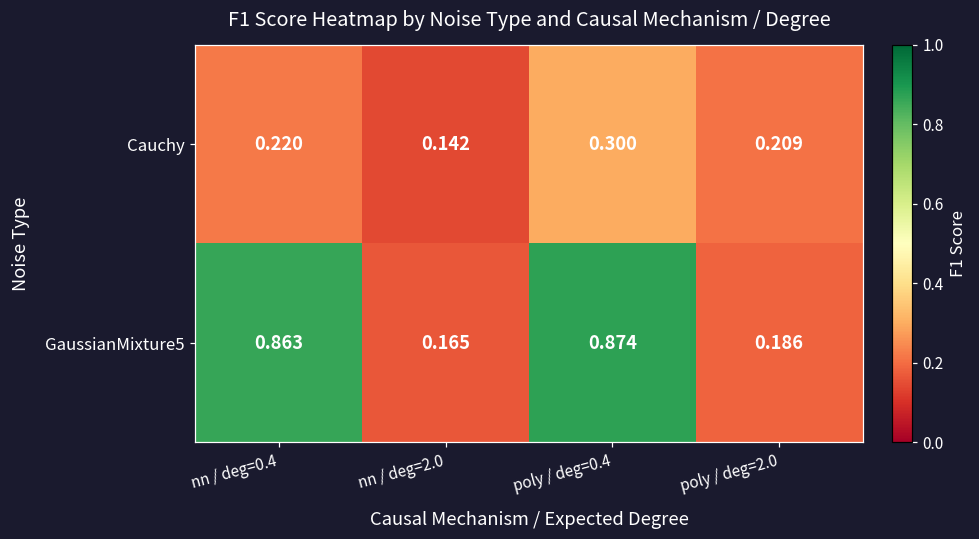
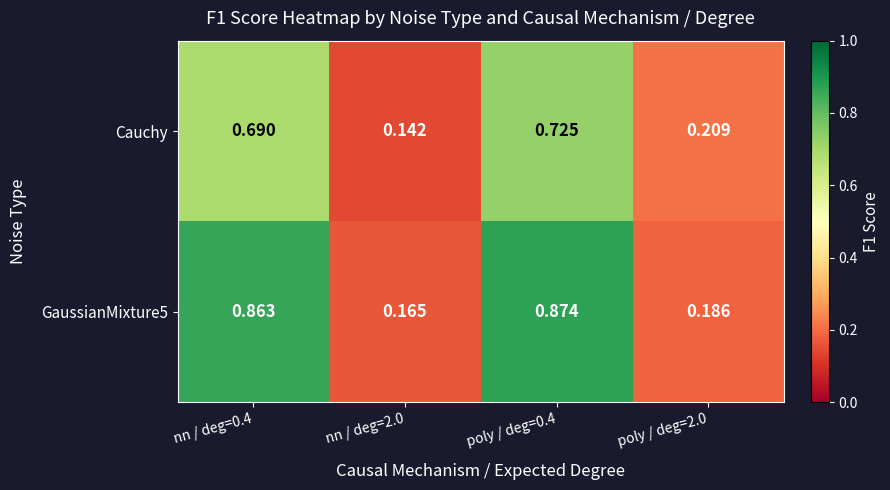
  {
    "Cauchy": {
-     "nn / deg=0.4": 0.220,
+     "nn / deg=0.4": 0.690,
      "nn / deg=2.0": 0.142,
-     "poly / deg=0.4": 0.300,
+     "poly / deg=0.4": 0.725,
      "poly / deg=2.0": 0.209
    },
    "GaussianMixture5": {
      "nn / deg=0.4": 0.863,
      "nn / deg=2.0": 0.165,
      "poly / deg=0.4": 0.874,
      "poly / deg=2.0": 0.186
    }
  }
